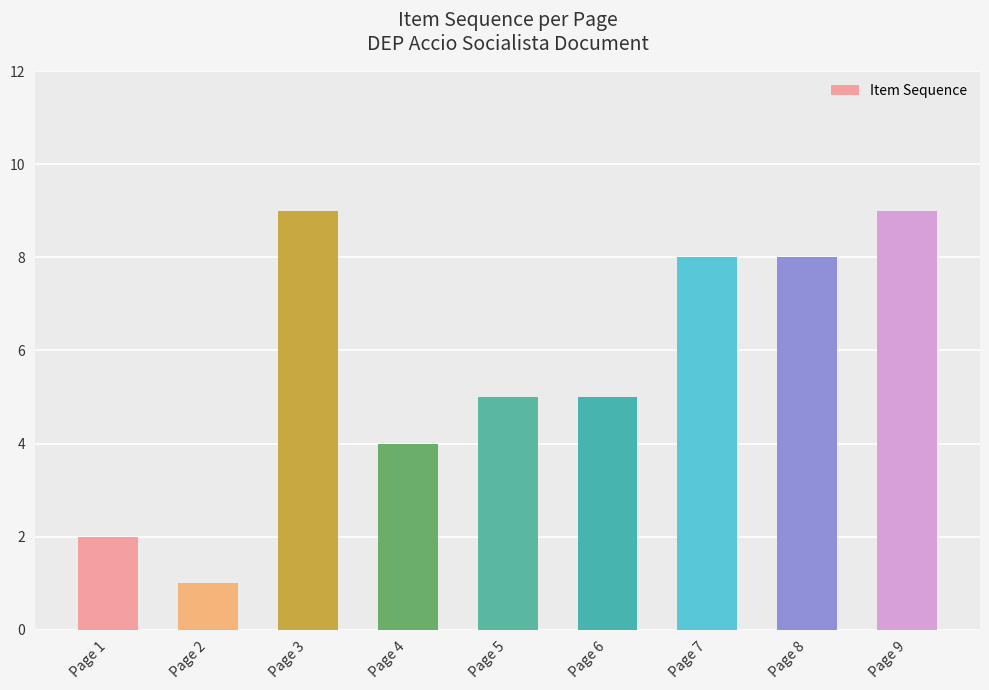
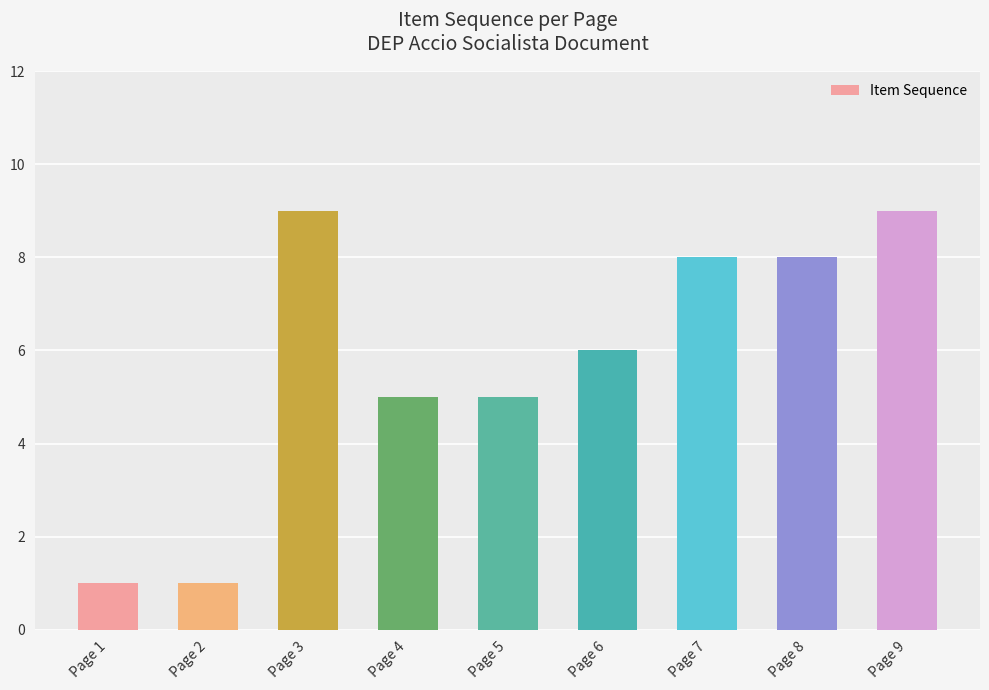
  {
-   "Page 1": 2,
+   "Page 1": 1,
    "Page 2": 1,
    "Page 3": 9,
-   "Page 4": 4,
+   "Page 4": 5,
    "Page 5": 5,
-   "Page 6": 5,
+   "Page 6": 6,
    "Page 7": 8,
    "Page 8": 8,
    "Page 9": 9
  }
